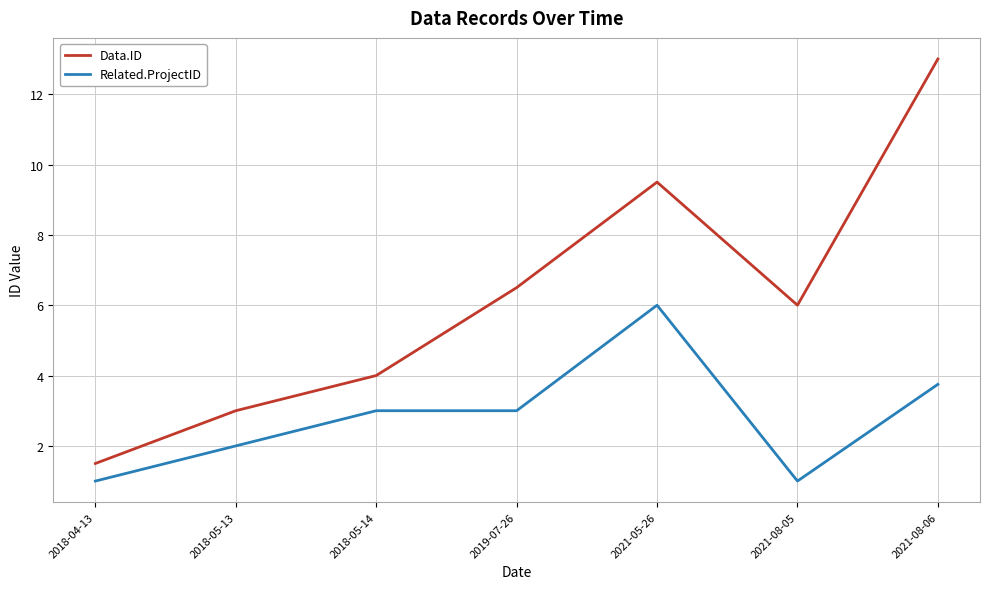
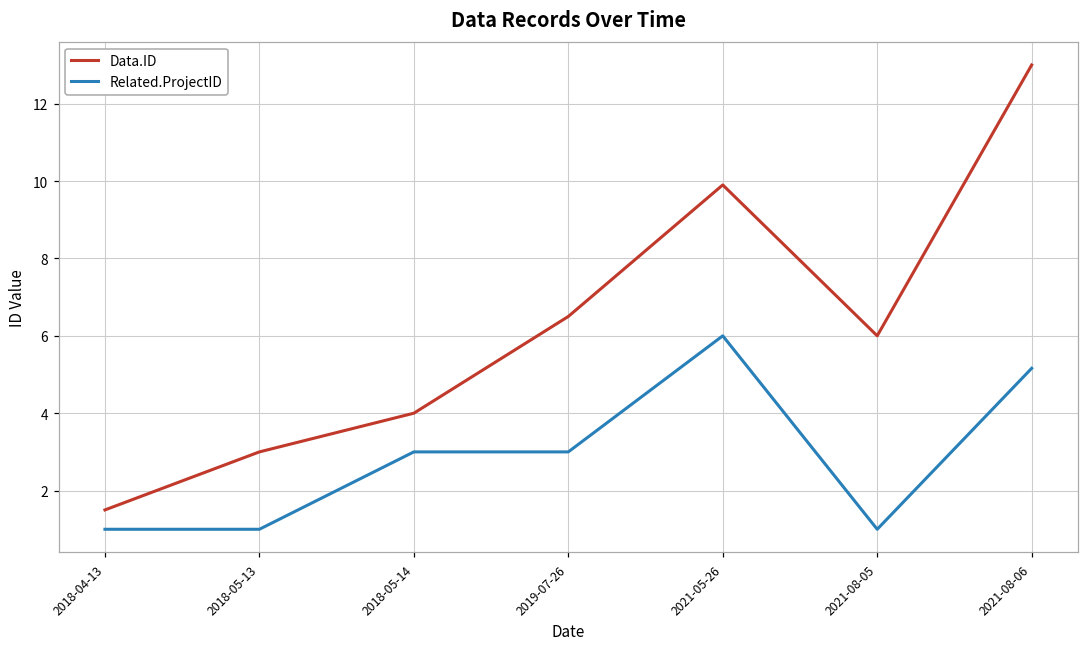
  {
    "Data.ID": {
      "2018-04-13": 1.5,
      "2018-05-13": 3.0,
      "2018-05-14": 4.0,
      "2019-07-26": 6.5,
-     "2021-05-26": 9.5,
+     "2021-05-26": 9.9,
      "2021-08-05": 6.0,
      "2021-08-06": 13.0
    },
    "Related.ProjectID": {
      "2018-04-13": 1.0,
-     "2018-05-13": 2,
+     "2018-05-13": 1,
      "2018-05-14": 3.0,
      "2019-07-26": 3.0,
      "2021-05-26": 6.0,
      "2021-08-05": 1.0,
-     "2021-08-06": 3.8
+     "2021-08-06": 5.2
    }
  }
